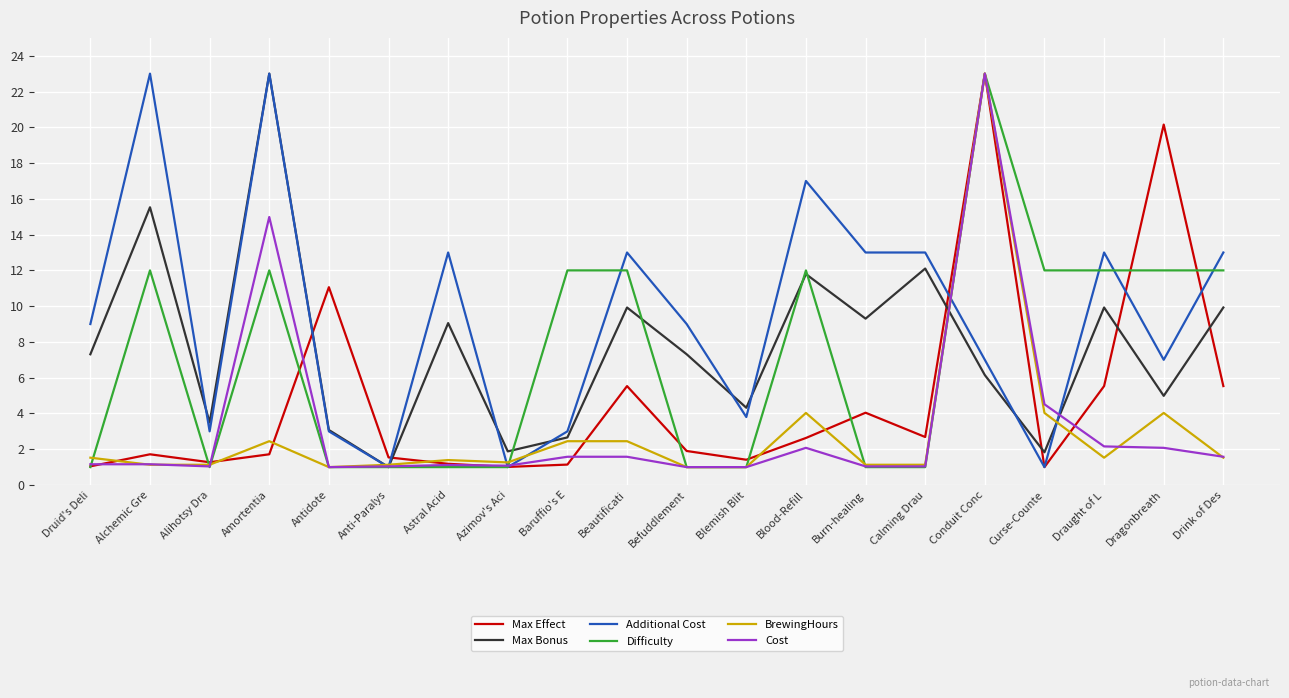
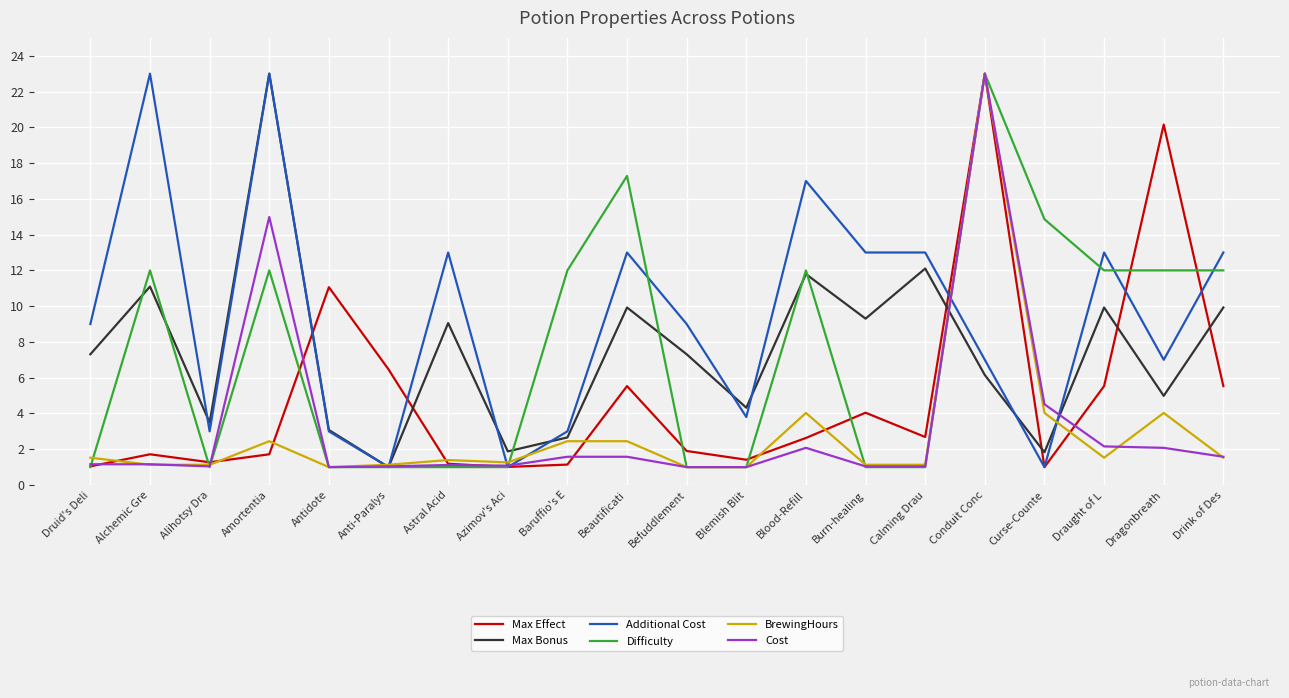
  {
    "Max Effect": {
      "Alchemic Gre": 1.7,
      "Amortentia": 1.7,
      "Antidote": 11.1,
-     "Anti-Paralys": 1.5,
+     "Anti-Paralys": 6.5,
      "Baruffio's E": 1.1,
      "Beautificati": 5.5,
      "Befuddlement": 1.9,
      "Blemish Blit": 1.4,
      "Blood-Refill": 2.6,
      "Burn-healing": 4.0,
      "Calming Drau": 2.7,
      "Draught of L": 5.5,
      "Dragonbreath": 20.2,
      "Drink of Des": 5.5
    },
    "Max Bonus": {
      "Druid's Deli": 7.3,
-     "Alchemic Gre": 15.5,
+     "Alchemic Gre": 11.1,
      "Alihotsy Dra": 3.5,
      "Astral Acid": 9.1,
      "Azimov's Aci": 1.9,
      "Baruffio's E": 2.7,
      "Beautificati": 9.9,
      "Befuddlement": 7.3,
      "Blemish Blit": 4.3,
      "Blood-Refill": 11.8,
      "Burn-healing": 9.3,
      "Calming Drau": 12.1,
      "Conduit Conc": 6.1,
      "Curse-Counte": 1.8,
      "Draught of L": 9.9,
      "Dragonbreath": 5.0,
      "Drink of Des": 9.9
    },
    "Additional Cost": {
      "Druid's Deli": 9.0,
      "Alchemic Gre": 23.0,
      "Alihotsy Dra": 3.0,
      "Astral Acid": 13.0,
      "Baruffio's E": 3.0,
      "Beautificati": 13.0,
      "Befuddlement": 9.0,
      "Blemish Blit": 3.8,
      "Blood-Refill": 17.0,
      "Burn-healing": 13.0,
      "Calming Drau": 13.0,
      "Conduit Conc": 7.0,
      "Draught of L": 13.0,
      "Dragonbreath": 7.0,
      "Drink of Des": 13.0
    },
    "Difficulty": {
      "Alchemic Gre": 12.0,
      "Amortentia": 12.0,
      "Baruffio's E": 12.0,
-     "Beautificati": 12.0,
+     "Beautificati": 17.3,
      "Blood-Refill": 12.0,
-     "Curse-Counte": 12.0,
+     "Curse-Counte": 14.9,
      "Draught of L": 12.0,
      "Dragonbreath": 12.0,
      "Drink of Des": 12.0
    },
    "BrewingHours": {
      "Druid's Deli": 1.5,
      "Amortentia": 2.4,
      "Astral Acid": 1.4,
      "Azimov's Aci": 1.3,
      "Baruffio's E": 2.4,
      "Beautificati": 2.4,
      "Blood-Refill": 4.0,
      "Curse-Counte": 4.0,
      "Draught of L": 1.5,
      "Dragonbreath": 4.0
    },
    "Cost": {
      "Amortentia": 15.0,
      "Baruffio's E": 1.6,
      "Beautificati": 1.6,
      "Blood-Refill": 2.1,
      "Curse-Counte": 4.5,
      "Draught of L": 2.2,
      "Dragonbreath": 2.1
    }
  }
